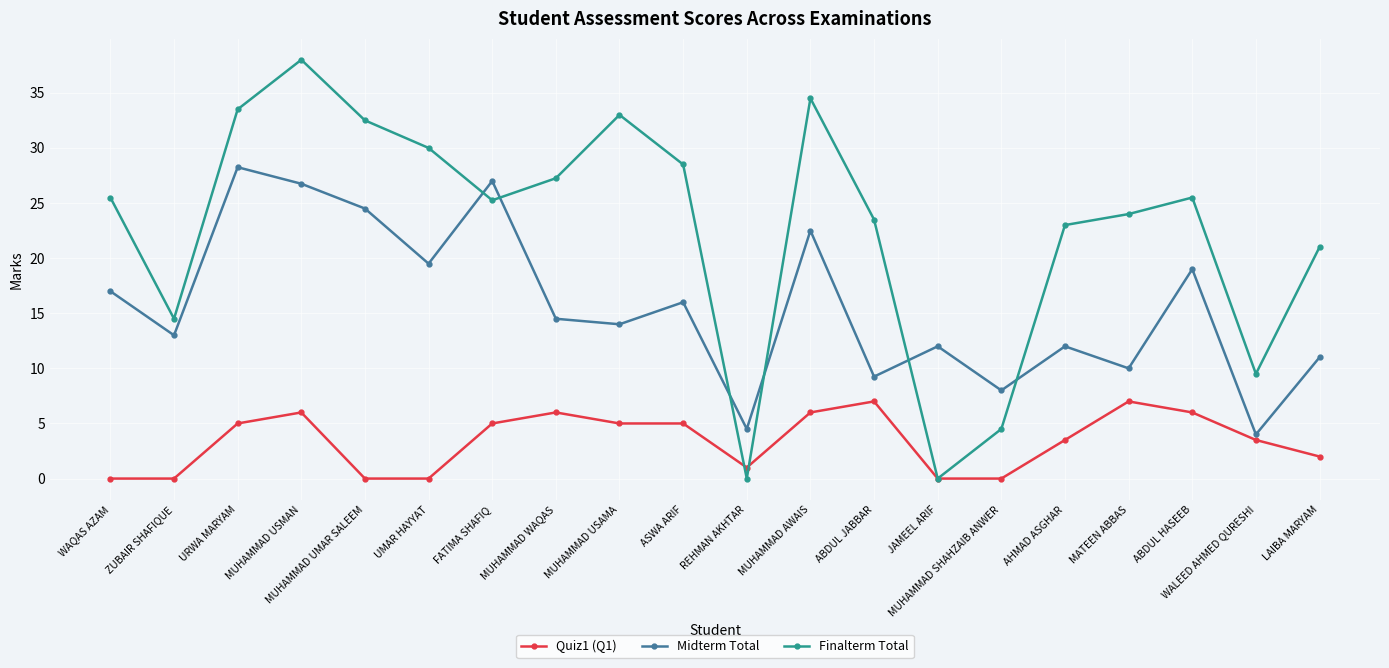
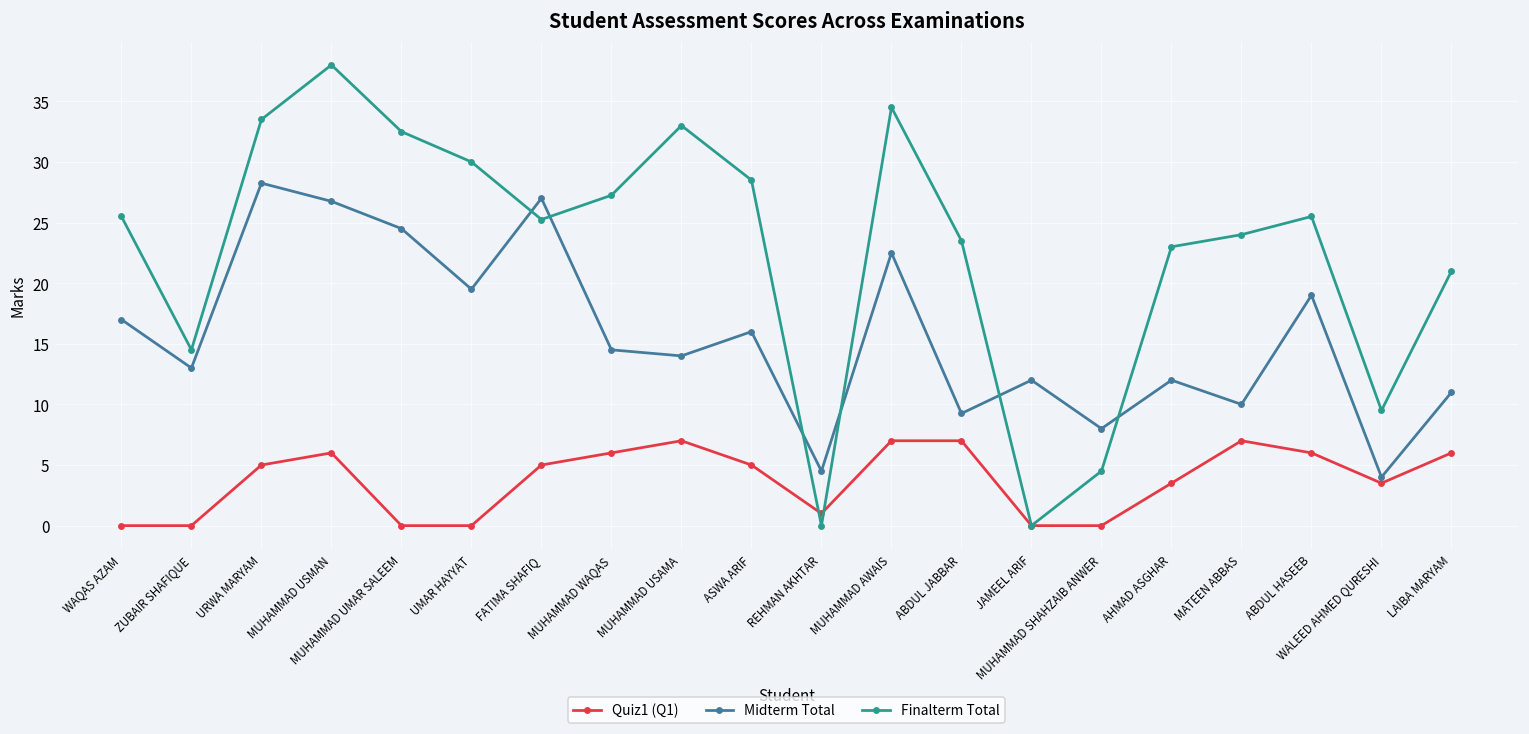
  {
    "Quiz1 (Q1)": {
      "WAQAS AZAM": 0,
      "ZUBAIR SHAFIQUE": 0,
      "URWA MARYAM": 5,
      "MUHAMMAD USMAN": 6,
      "MUHAMMAD UMAR SALEEM": 0,
      "UMAR HAYYAT": 0,
      "FATIMA SHAFIQ": 5,
      "MUHAMMAD WAQAS": 6,
-     "MUHAMMAD USAMA": 5,
+     "MUHAMMAD USAMA": 7,
      "ASWA ARIF": 5,
      "REHMAN AKHTAR": 1,
-     "MUHAMMAD AWAIS": 6,
+     "MUHAMMAD AWAIS": 7,
      "ABDUL JABBAR": 7,
      "MUHAMMAD SHAHZAIB ANWER": 0,
      "AHMAD ASGHAR": 3.5,
      "MATEEN ABBAS": 7,
      "ABDUL HASEEB": 6,
      "WALEED AHMED QURESHI": 3.5,
-     "LAIBA MARYAM": 2
+     "LAIBA MARYAM": 6
    }
  }
